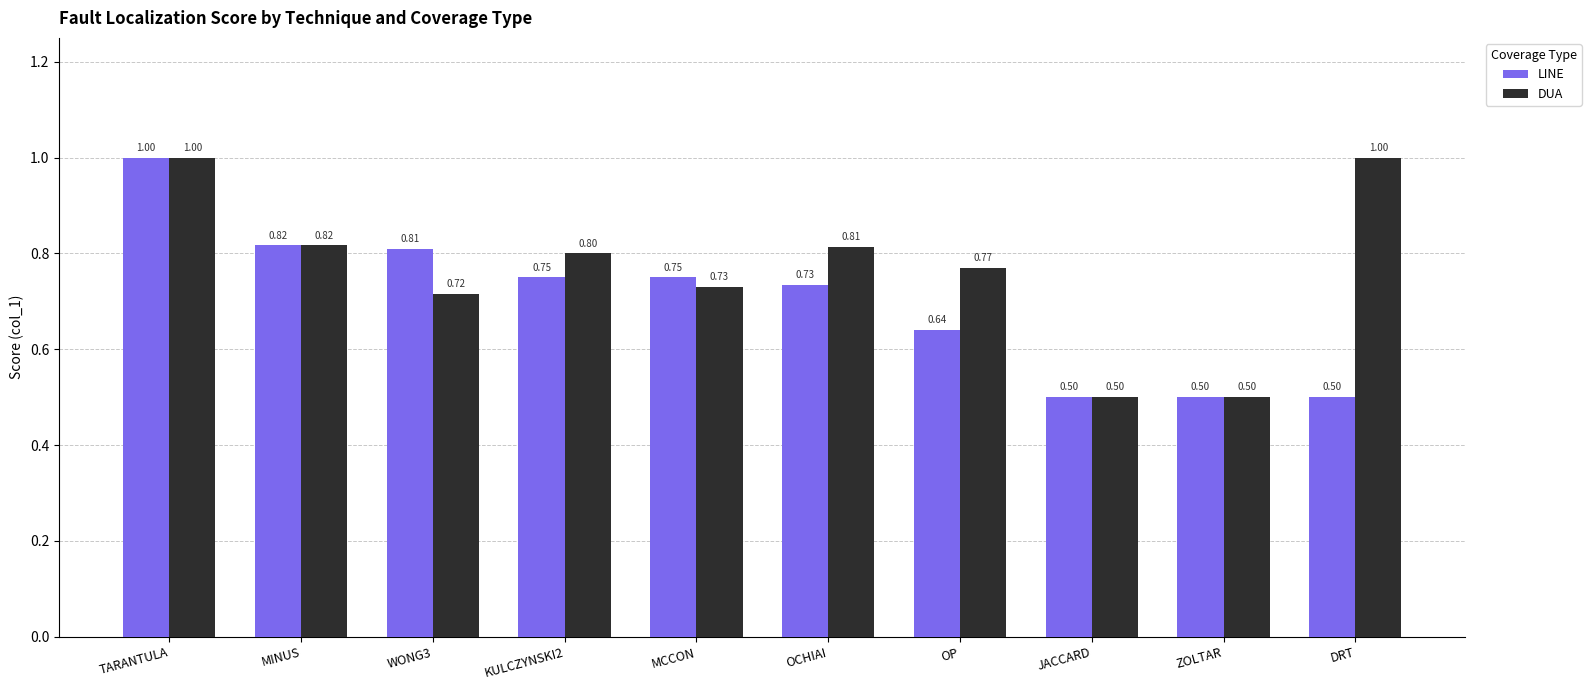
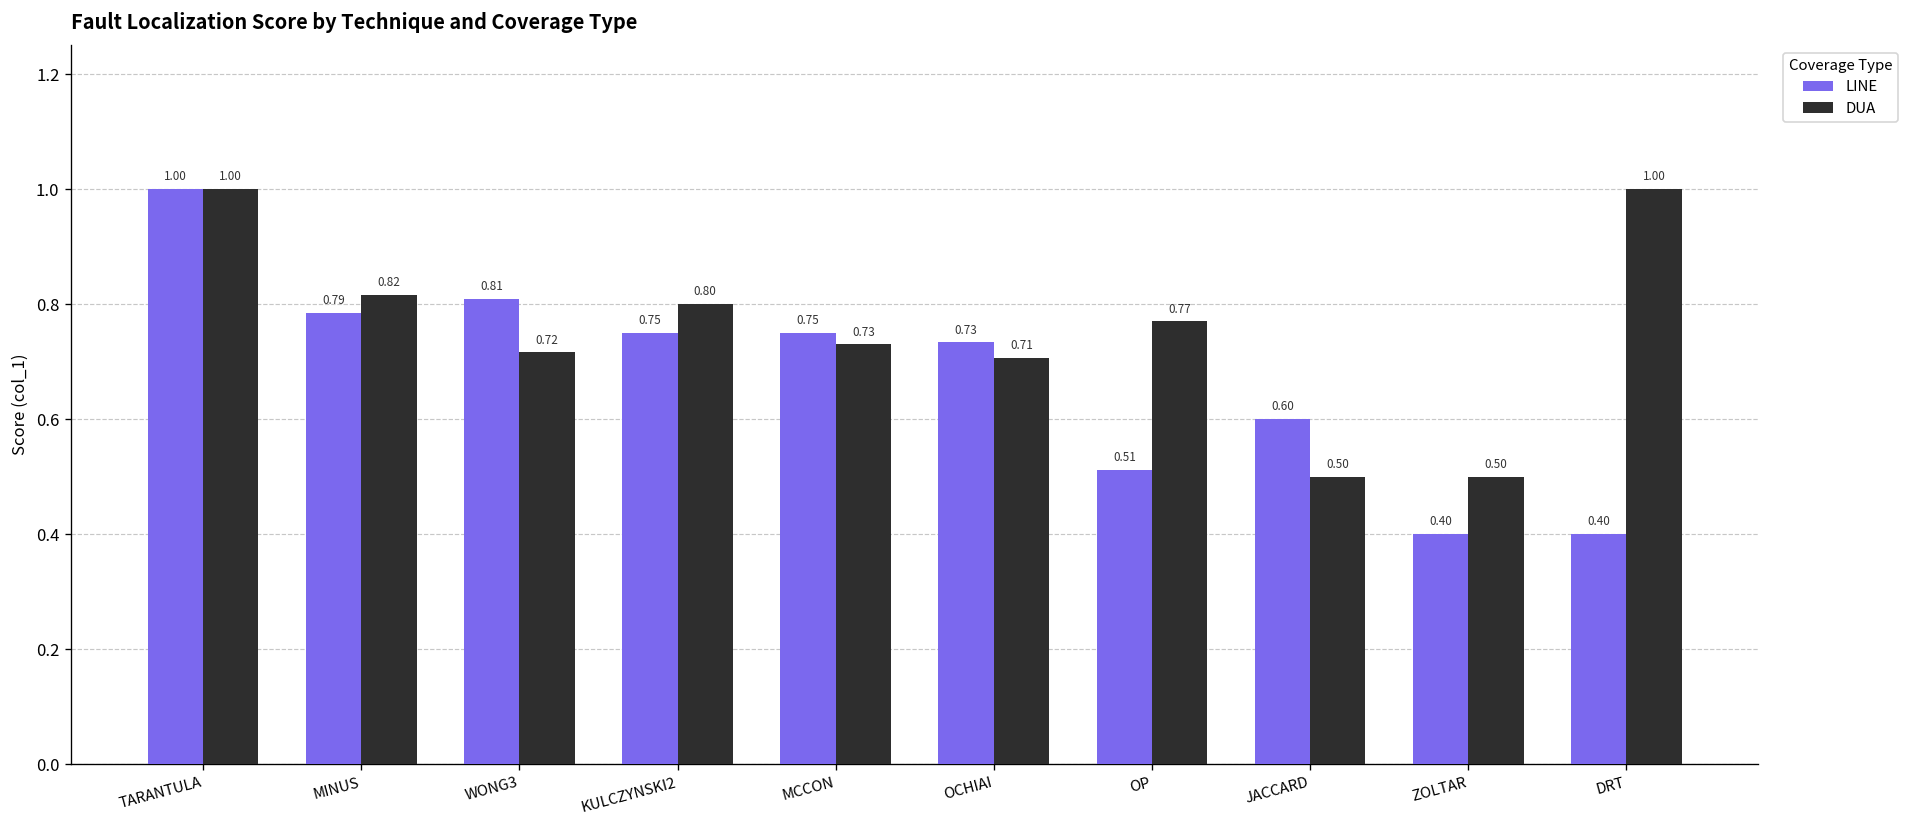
  {
    "LINE": {
      "TARANTULA": 1.00,
-     "MINUS": 0.82,
+     "MINUS": 0.79,
      "WONG3": 0.81,
      "KULCZYNSKI2": 0.75,
      "MCCON": 0.75,
      "OCHIAI": 0.73,
-     "OP": 0.64,
-     "JACCARD": 0.50,
-     "ZOLTAR": 0.50,
-     "DRT": 0.50
+     "OP": 0.51,
+     "JACCARD": 0.60,
+     "ZOLTAR": 0.40,
+     "DRT": 0.40
    },
    "DUA": {
      "TARANTULA": 1.00,
      "MINUS": 0.82,
      "WONG3": 0.72,
      "KULCZYNSKI2": 0.80,
      "MCCON": 0.73,
-     "OCHIAI": 0.81,
+     "OCHIAI": 0.71,
      "OP": 0.77,
      "JACCARD": 0.50,
      "ZOLTAR": 0.50,
      "DRT": 1.00
    }
  }
